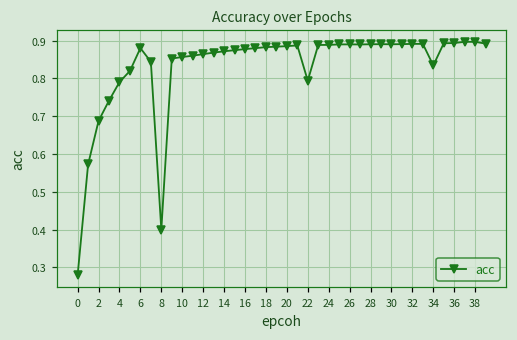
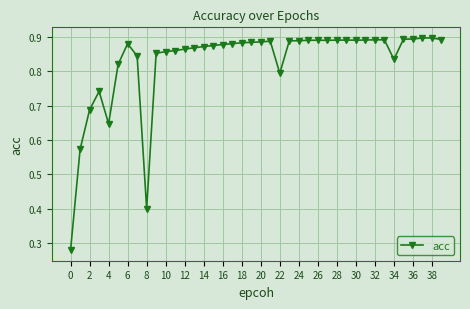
  {
    "0": 0.28,
    "2": 0.69,
-   "4": 0.79,
+   "4": 0.65,
    "6": 0.88,
    "8": 0.40,
    "10": 0.86,
    "12": 0.86,
    "14": 0.87,
    "16": 0.88,
    "18": 0.88,
    "20": 0.89,
    "22": 0.79,
    "24": 0.89,
    "26": 0.89,
    "28": 0.89,
    "30": 0.89,
    "32": 0.89,
    "34": 0.83,
    "36": 0.89,
    "38": 0.90
  }
